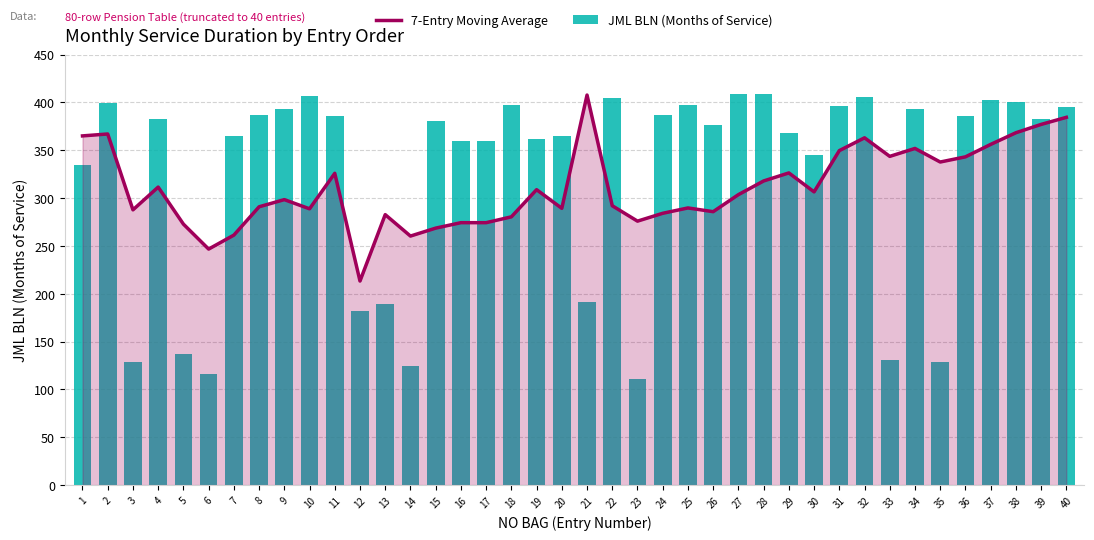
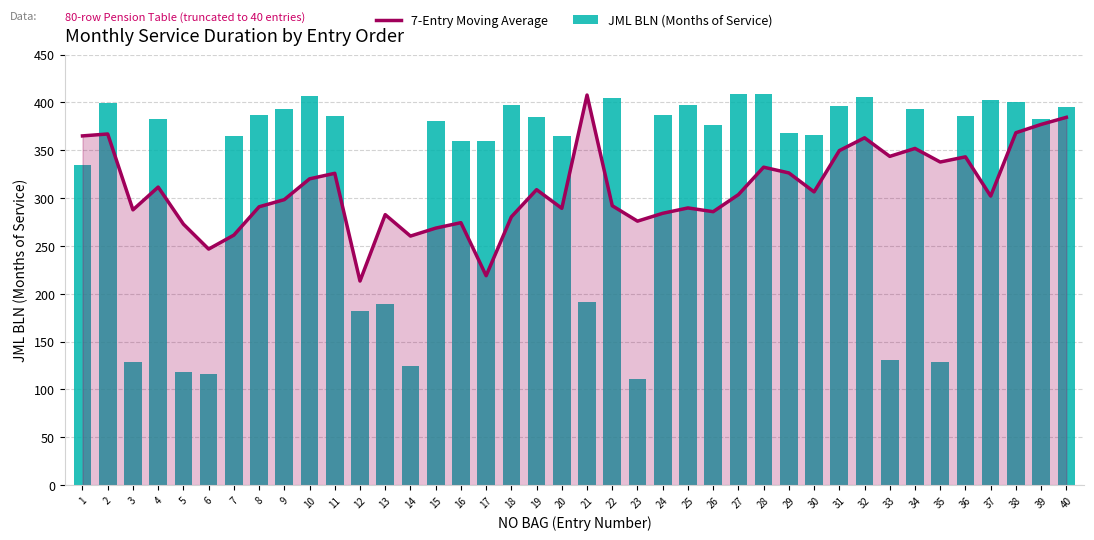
  {
    "7-Entry Moving Average": {
      "1": 370,
      "2": 370,
      "3": 290,
      "4": 310,
      "5": 270,
      "6": 250,
      "7": 260,
      "8": 290,
      "9": 300,
-     "10": 290,
+     "10": 320,
      "11": 330,
      "12": 210,
      "13": 280,
      "14": 260,
      "15": 270,
      "16": 270,
-     "17": 270,
+     "17": 220,
      "18": 280,
      "19": 310,
      "20": 290,
      "21": 410,
      "22": 290,
      "23": 280,
      "24": 280,
      "25": 290,
      "26": 290,
      "27": 300,
-     "28": 320,
+     "28": 330,
      "29": 330,
      "30": 310,
      "31": 350,
      "32": 360,
      "33": 340,
      "34": 350,
      "35": 340,
      "36": 340,
-     "37": 360,
+     "37": 300,
      "38": 370,
      "39": 380,
      "40": 380
    },
    "JML BLN (Months of Service)": {
      "1": 340,
      "2": 400,
      "3": 130,
      "4": 380,
-     "5": 140,
+     "5": 120,
      "6": 120,
      "7": 370,
      "8": 390,
      "9": 390,
      "10": 410,
      "11": 390,
      "12": 180,
      "13": 190,
      "14": 130,
      "15": 380,
      "16": 360,
      "17": 360,
      "18": 400,
-     "19": 360,
+     "19": 390,
      "20": 370,
      "21": 190,
      "22": 410,
      "23": 110,
      "24": 390,
      "25": 400,
      "26": 380,
      "27": 410,
      "28": 410,
      "29": 370,
-     "30": 350,
+     "30": 370,
      "31": 400,
      "32": 410,
      "33": 130,
      "34": 390,
      "35": 130,
      "36": 390,
      "37": 400,
      "38": 400,
      "39": 380,
      "40": 400
    }
  }
